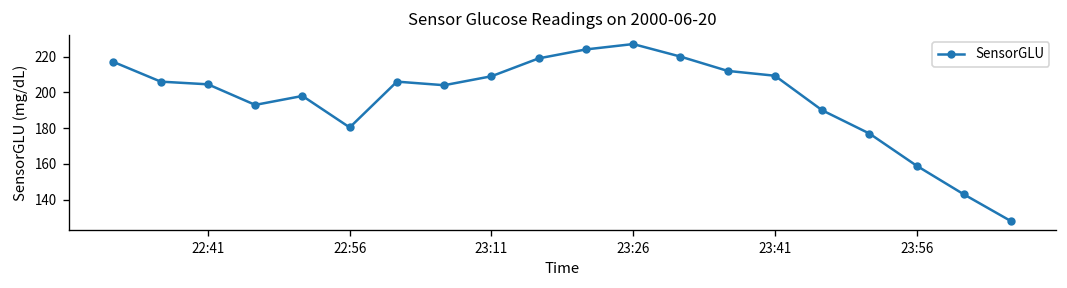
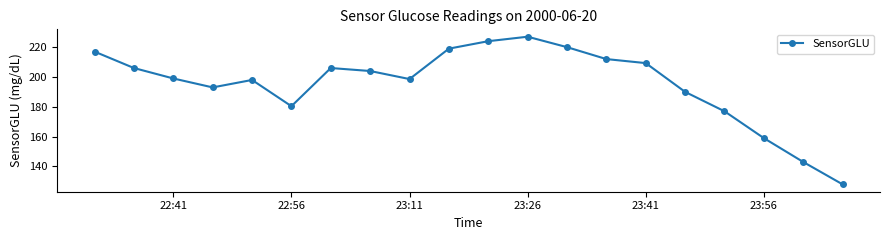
  {
-   "22:41": 205,
+   "22:41": 199,
    "22:56": 180,
-   "23:11": 209,
+   "23:11": 199,
    "23:26": 227,
    "23:41": 209,
    "23:56": 159
  }
